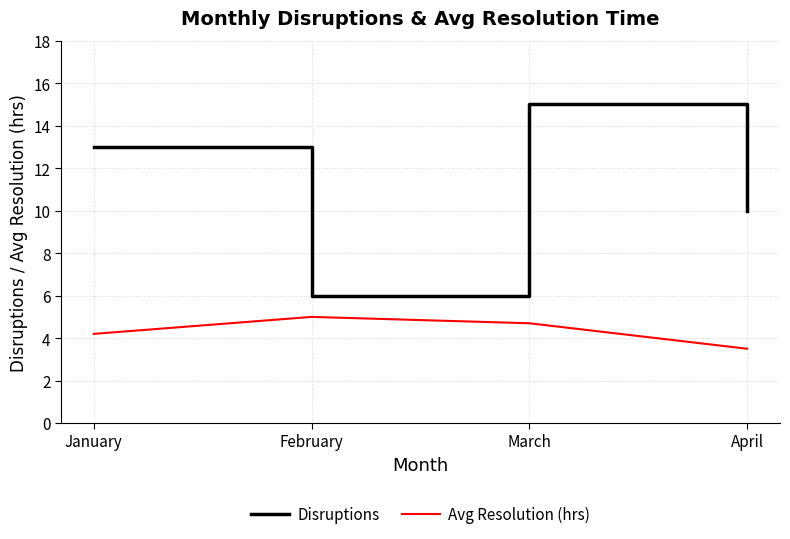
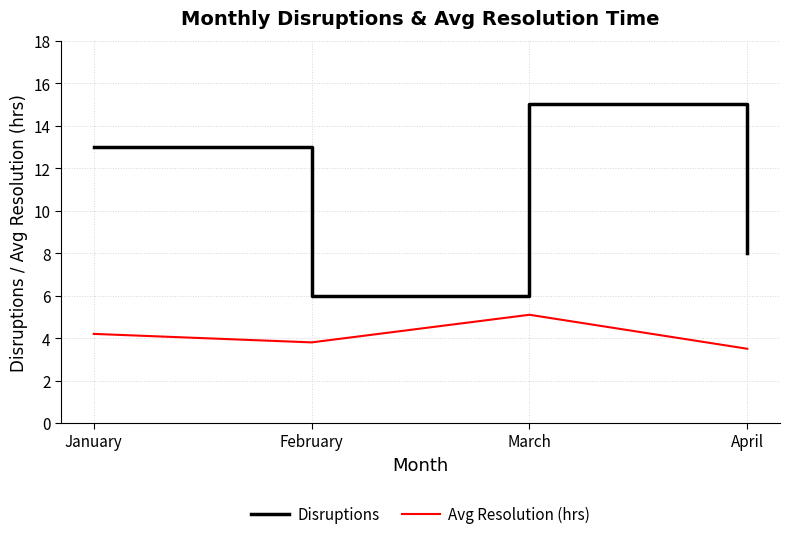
  {
    "Disruptions": {
      "January": 13,
      "February": 6,
      "March": 15,
-     "April": 10
+     "April": 8
    },
    "Avg Resolution (hrs)": {
      "January": 4.2,
-     "February": 5.0,
-     "March": 4.7,
+     "February": 3.8,
+     "March": 5.1,
      "April": 3.5
    }
  }
